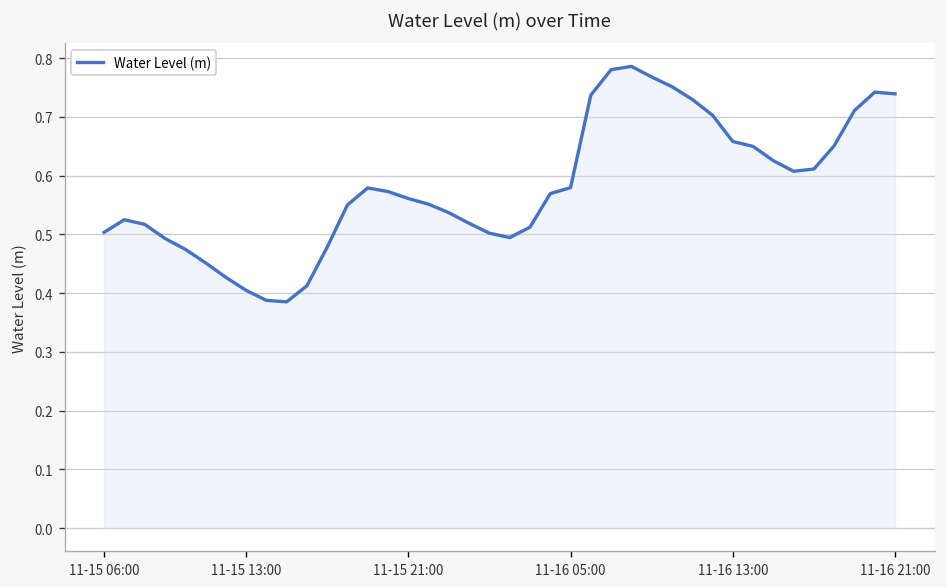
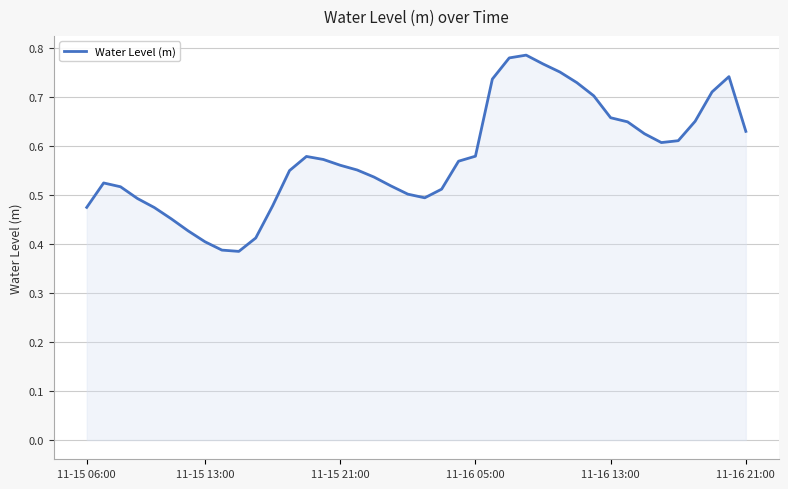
  {
-   "11-15 06:00": 0.50,
+   "11-15 06:00": 0.48,
    "11-15 13:00": 0.40,
    "11-15 21:00": 0.56,
    "11-16 05:00": 0.58,
    "11-16 13:00": 0.66,
-   "11-16 21:00": 0.74
+   "11-16 21:00": 0.63
  }
